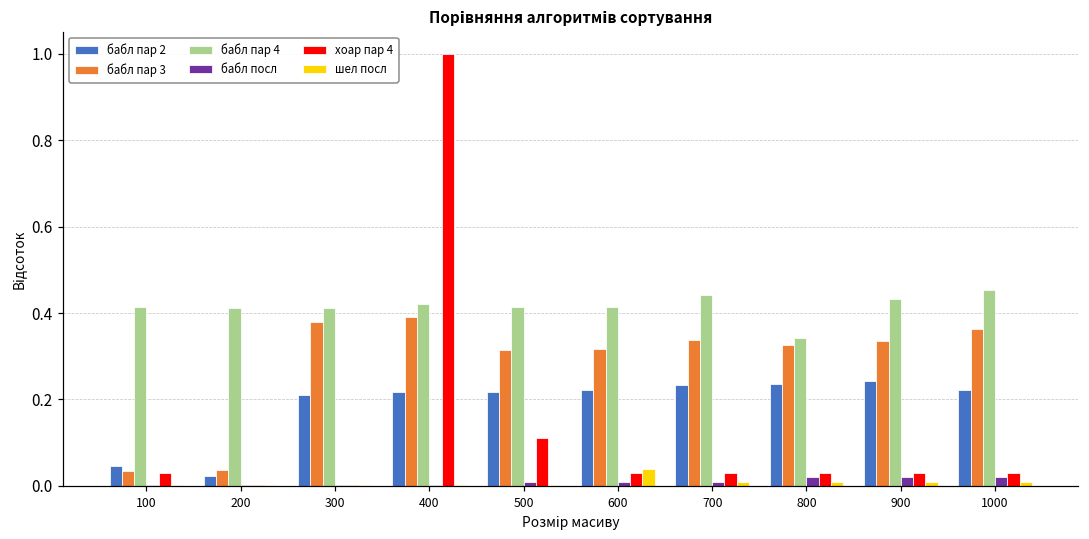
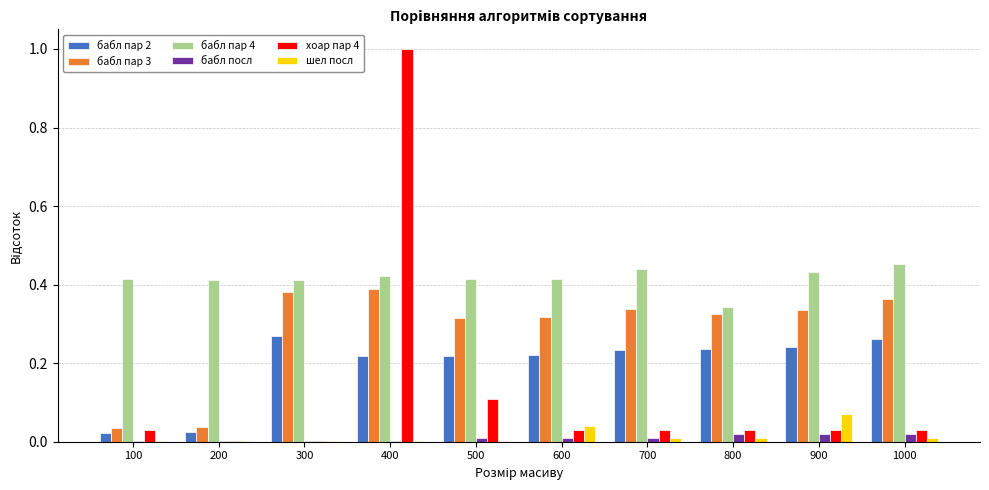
  {
    "бабл пар 2": {
-     "100": 0.05,
+     "100": 0.02,
      "200": 0.02,
-     "300": 0.21,
+     "300": 0.27,
      "400": 0.22,
      "500": 0.22,
      "600": 0.22,
      "700": 0.23,
      "800": 0.24,
      "900": 0.24,
-     "1000": 0.22
+     "1000": 0.26
    },
    "бабл пар 3": {
      "100": 0.03,
      "200": 0.04,
      "300": 0.38,
      "400": 0.39,
      "500": 0.32,
      "600": 0.32,
      "700": 0.34,
      "800": 0.33,
      "900": 0.34,
      "1000": 0.36
    },
    "бабл пар 4": {
      "100": 0.41,
      "200": 0.41,
      "300": 0.41,
      "400": 0.42,
      "500": 0.41,
      "600": 0.41,
      "700": 0.44,
      "800": 0.34,
      "900": 0.43,
      "1000": 0.45
    },
    "бабл посл": {
      "500": 0.01,
      "600": 0.01,
      "700": 0.01,
      "800": 0.02,
      "900": 0.02,
      "1000": 0.02
    },
    "хоар пар 4": {
      "100": 0.03,
      "400": 1.00,
      "500": 0.11,
      "600": 0.03,
      "700": 0.03,
      "800": 0.03,
      "900": 0.03,
      "1000": 0.03
    },
    "шел посл": {
      "600": 0.04,
      "700": 0.01,
      "800": 0.01,
-     "900": 0.01,
+     "900": 0.07,
      "1000": 0.01
    }
  }
